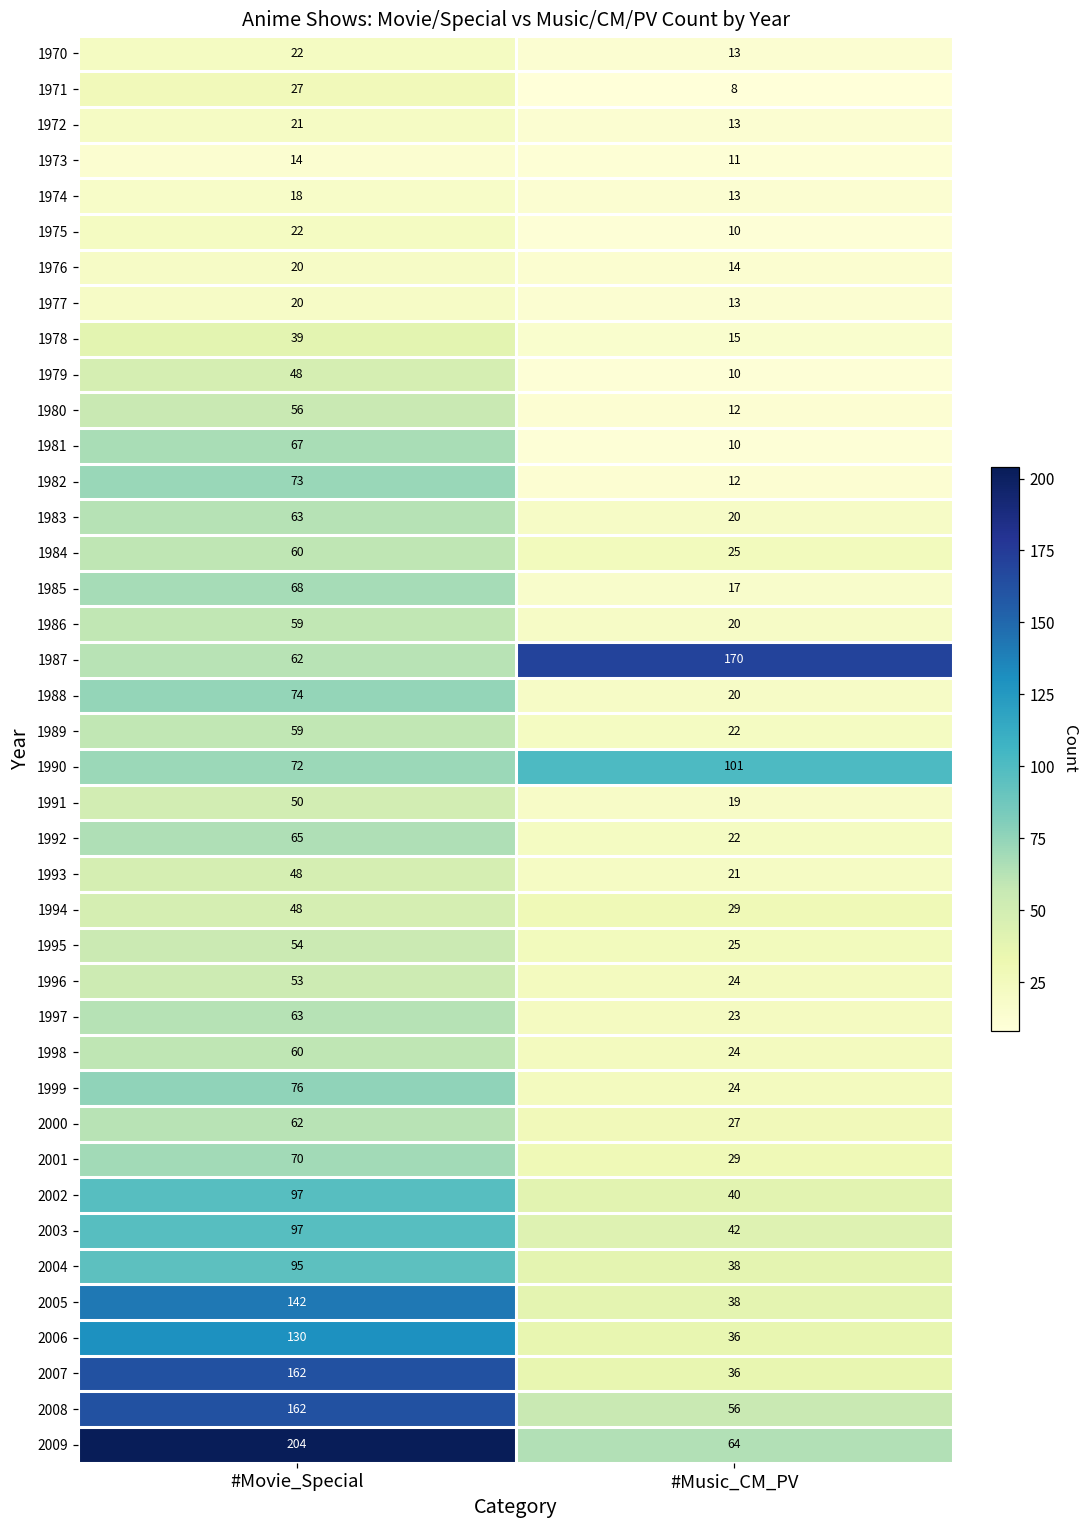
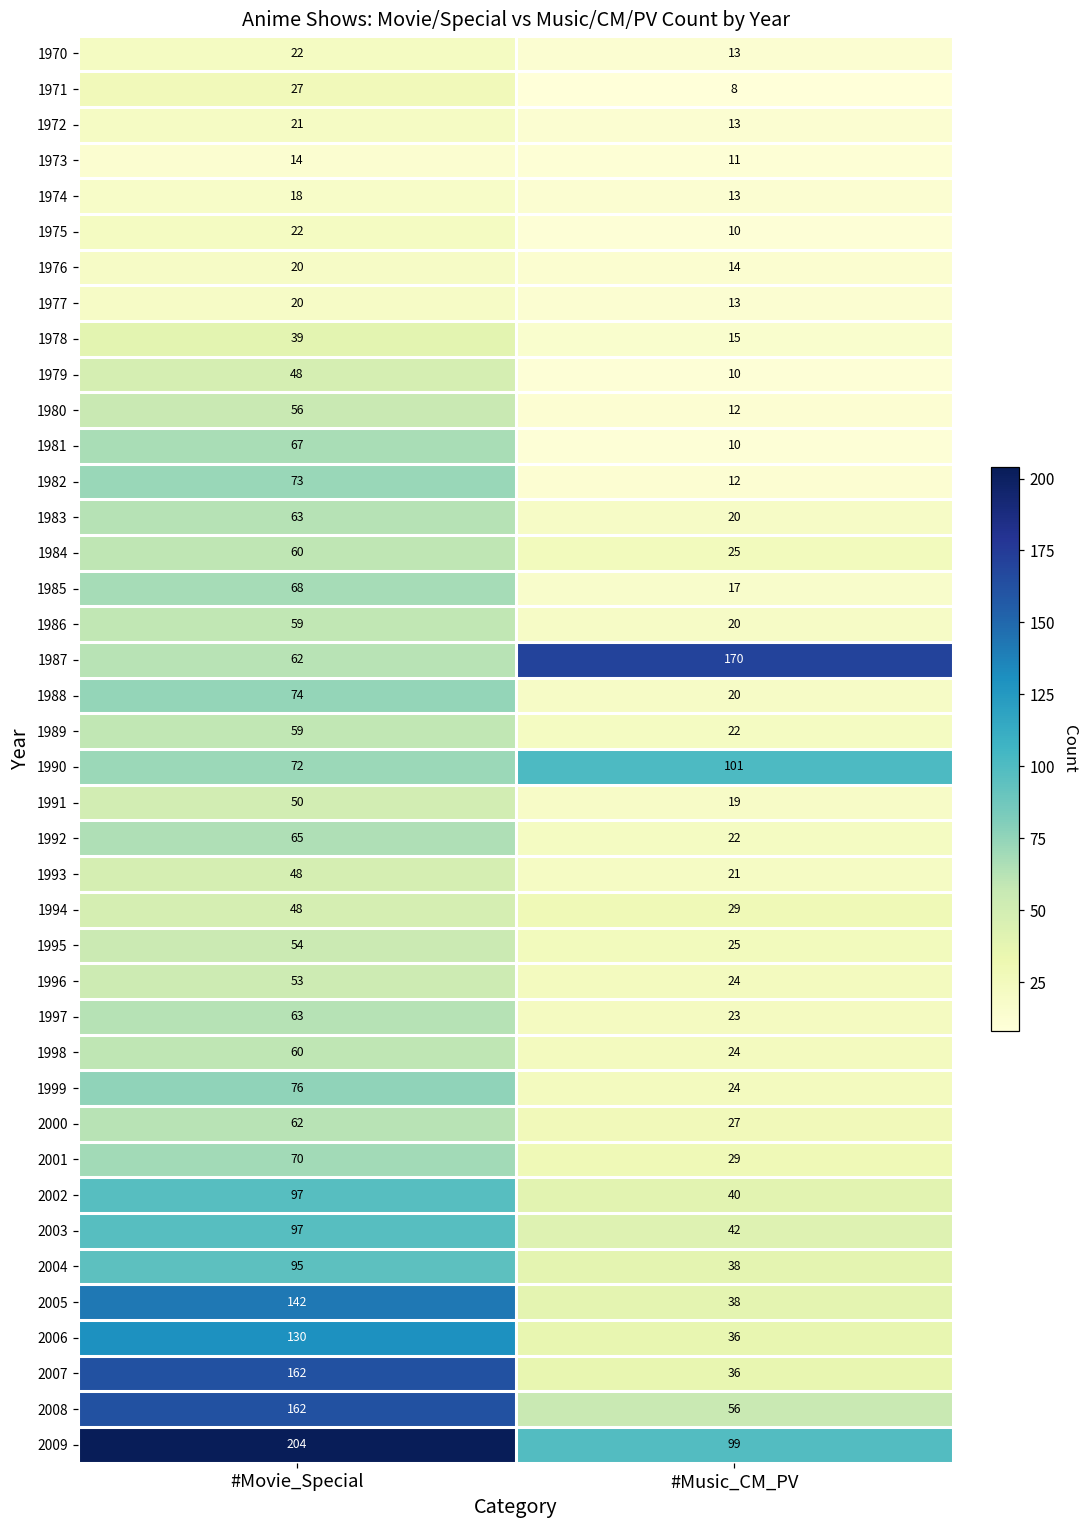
  {
    "1970": {
      "#Movie_Special": 22,
      "#Music_CM_PV": 13
    },
    "1971": {
      "#Movie_Special": 27,
      "#Music_CM_PV": 8
    },
    "1972": {
      "#Movie_Special": 21,
      "#Music_CM_PV": 13
    },
    "1973": {
      "#Movie_Special": 14,
      "#Music_CM_PV": 11
    },
    "1974": {
      "#Movie_Special": 18,
      "#Music_CM_PV": 13
    },
    "1975": {
      "#Movie_Special": 22,
      "#Music_CM_PV": 10
    },
    "1976": {
      "#Movie_Special": 20,
      "#Music_CM_PV": 14
    },
    "1977": {
      "#Movie_Special": 20,
      "#Music_CM_PV": 13
    },
    "1978": {
      "#Movie_Special": 39,
      "#Music_CM_PV": 15
    },
    "1979": {
      "#Movie_Special": 48,
      "#Music_CM_PV": 10
    },
    "1980": {
      "#Movie_Special": 56,
      "#Music_CM_PV": 12
    },
    "1981": {
      "#Movie_Special": 67,
      "#Music_CM_PV": 10
    },
    "1982": {
      "#Movie_Special": 73,
      "#Music_CM_PV": 12
    },
    "1983": {
      "#Movie_Special": 63,
      "#Music_CM_PV": 20
    },
    "1984": {
      "#Movie_Special": 60,
      "#Music_CM_PV": 25
    },
    "1985": {
      "#Movie_Special": 68,
      "#Music_CM_PV": 17
    },
    "1986": {
      "#Movie_Special": 59,
      "#Music_CM_PV": 20
    },
    "1987": {
      "#Movie_Special": 62,
      "#Music_CM_PV": 170
    },
    "1988": {
      "#Movie_Special": 74,
      "#Music_CM_PV": 20
    },
    "1989": {
      "#Movie_Special": 59,
      "#Music_CM_PV": 22
    },
    "1990": {
      "#Movie_Special": 72,
      "#Music_CM_PV": 101
    },
    "1991": {
      "#Movie_Special": 50,
      "#Music_CM_PV": 19
    },
    "1992": {
      "#Movie_Special": 65,
      "#Music_CM_PV": 22
    },
    "1993": {
      "#Movie_Special": 48,
      "#Music_CM_PV": 21
    },
    "1994": {
      "#Movie_Special": 48,
      "#Music_CM_PV": 29
    },
    "1995": {
      "#Movie_Special": 54,
      "#Music_CM_PV": 25
    },
    "1996": {
      "#Movie_Special": 53,
      "#Music_CM_PV": 24
    },
    "1997": {
      "#Movie_Special": 63,
      "#Music_CM_PV": 23
    },
    "1998": {
      "#Movie_Special": 60,
      "#Music_CM_PV": 24
    },
    "1999": {
      "#Movie_Special": 76,
      "#Music_CM_PV": 24
    },
    "2000": {
      "#Movie_Special": 62,
      "#Music_CM_PV": 27
    },
    "2001": {
      "#Movie_Special": 70,
      "#Music_CM_PV": 29
    },
    "2002": {
      "#Movie_Special": 97,
      "#Music_CM_PV": 40
    },
    "2003": {
      "#Movie_Special": 97,
      "#Music_CM_PV": 42
    },
    "2004": {
      "#Movie_Special": 95,
      "#Music_CM_PV": 38
    },
    "2005": {
      "#Movie_Special": 142,
      "#Music_CM_PV": 38
    },
    "2006": {
      "#Movie_Special": 130,
      "#Music_CM_PV": 36
    },
    "2007": {
      "#Movie_Special": 162,
      "#Music_CM_PV": 36
    },
    "2008": {
      "#Movie_Special": 162,
      "#Music_CM_PV": 56
    },
    "2009": {
      "#Movie_Special": 204,
-     "#Music_CM_PV": 64
+     "#Music_CM_PV": 99
    }
  }
